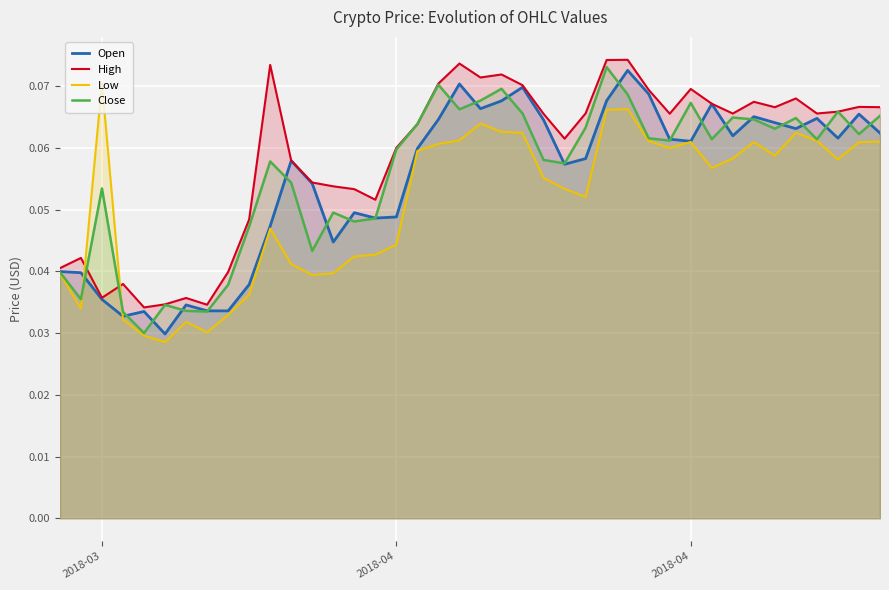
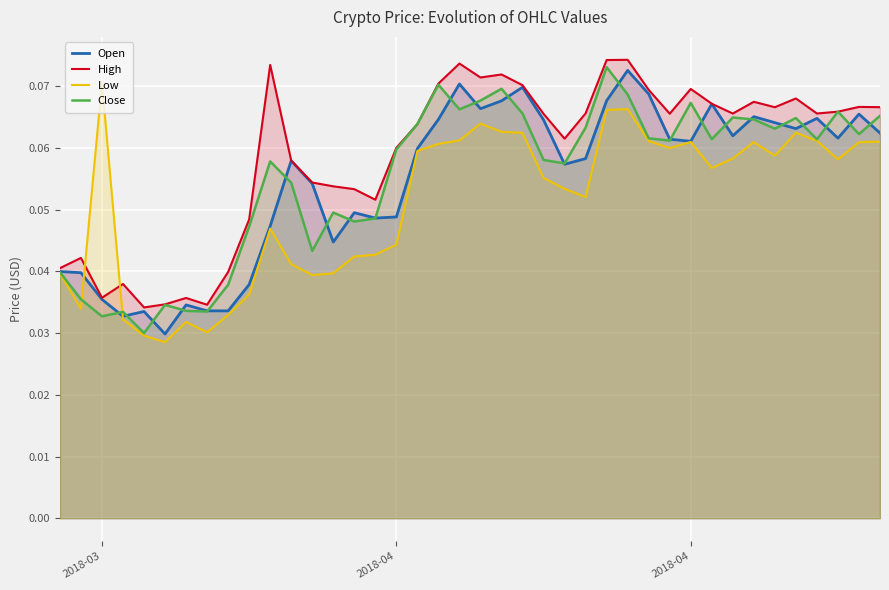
  {
    "Close": {
-     "2018-03": 0.053
+     "2018-03": 0.033
    }
  }
